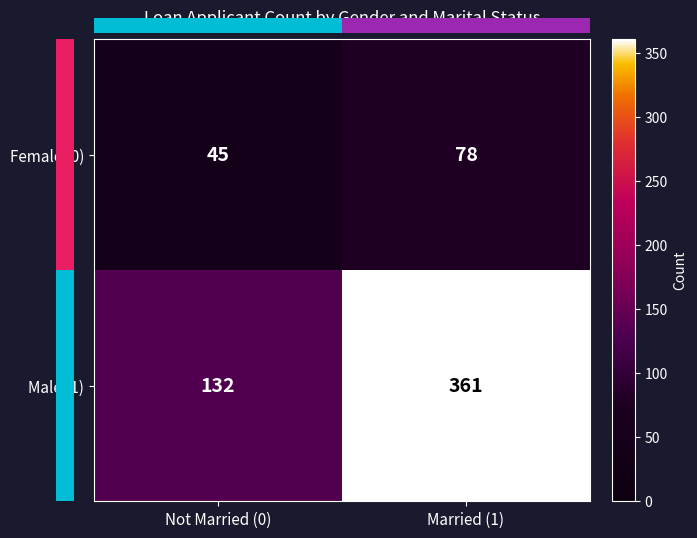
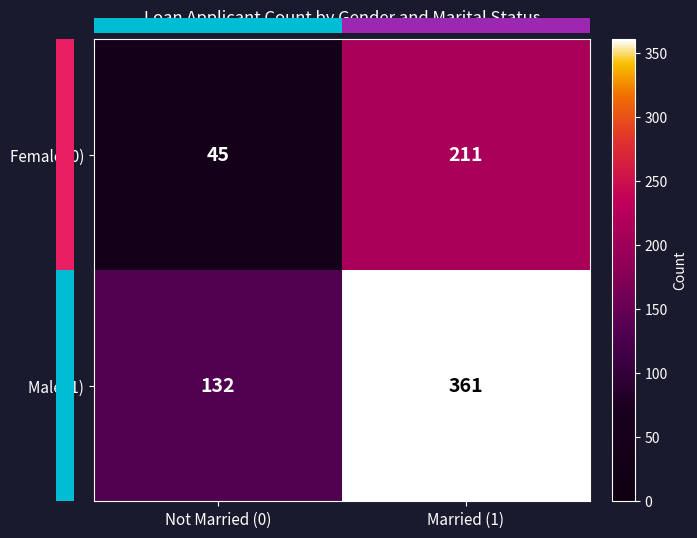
  {
    "Loan Applicant Count by Gender and Marital Status": {
      "Female (0)": {
        "Not Married (0)": 45,
-       "Married (1)": 78
+       "Married (1)": 211
      }
    }
  }
